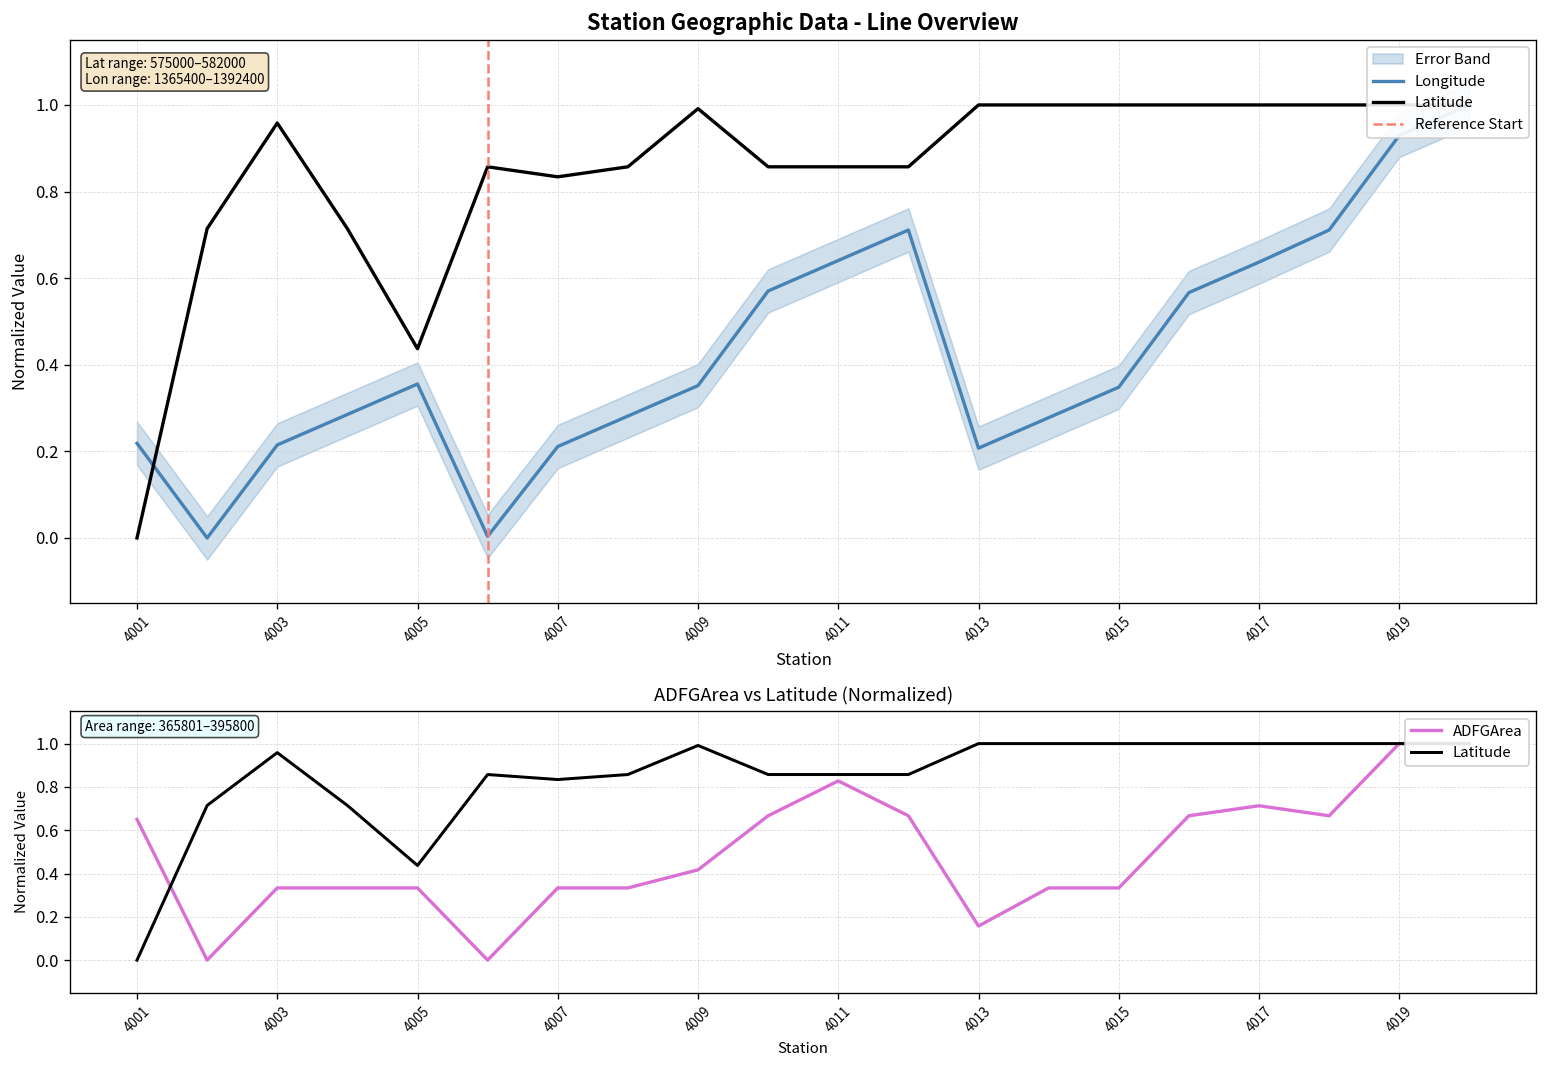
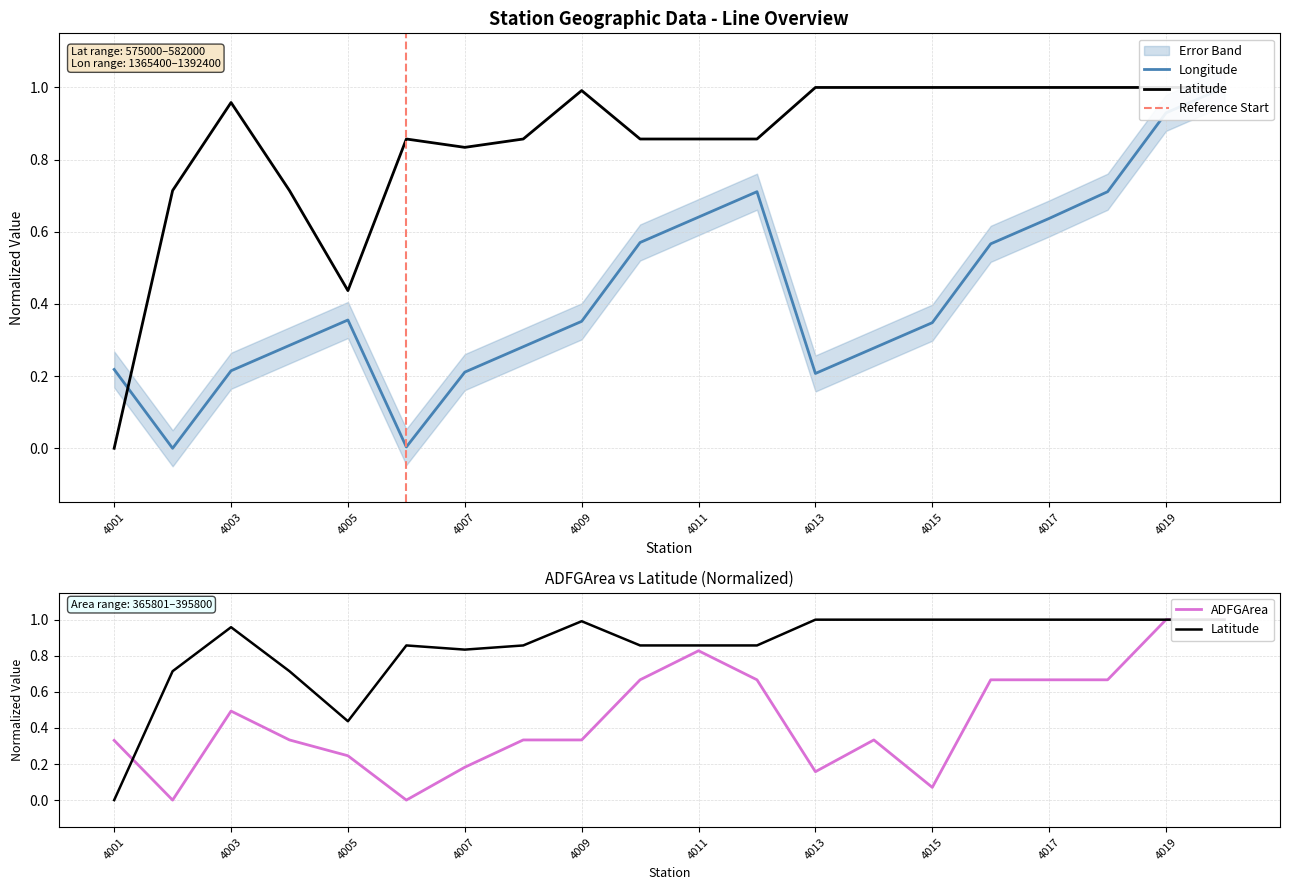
  {
    "Station Geographic Data - Line Overview": {
      "Latitude": {
        "4001": 0.00,
        "4003": 0.96,
        "4005": 0.44,
        "4007": 0.83,
        "4009": 0.99,
        "4011": 0.86,
        "4013": 1.00,
        "4015": 1.00,
        "4017": 1.00
      }
    },
    "ADFGArea vs Latitude (Normalized)": {
      "ADFGArea": {
-       "4001": 0.65,
-       "4003": 0.33,
-       "4005": 0.33,
-       "4007": 0.33,
-       "4009": 0.42,
+       "4001": 0.33,
+       "4003": 0.49,
+       "4005": 0.25,
+       "4007": 0.18,
+       "4009": 0.33,
        "4011": 0.83,
        "4013": 0.16,
-       "4015": 0.33,
-       "4017": 0.71
+       "4015": 0.07,
+       "4017": 0.67
      },
      "Latitude": {
        "4001": 0.00,
        "4003": 0.96,
        "4005": 0.44,
        "4007": 0.83,
        "4009": 0.99,
        "4011": 0.86,
        "4013": 1.00,
        "4015": 1.00,
        "4017": 1.00
      }
    }
  }
